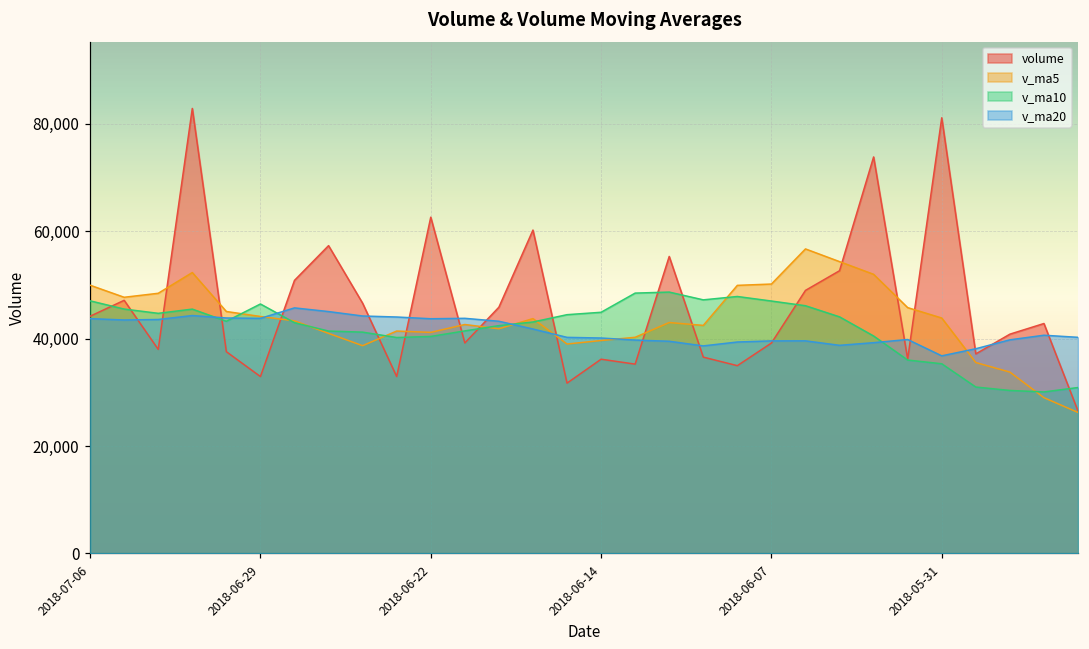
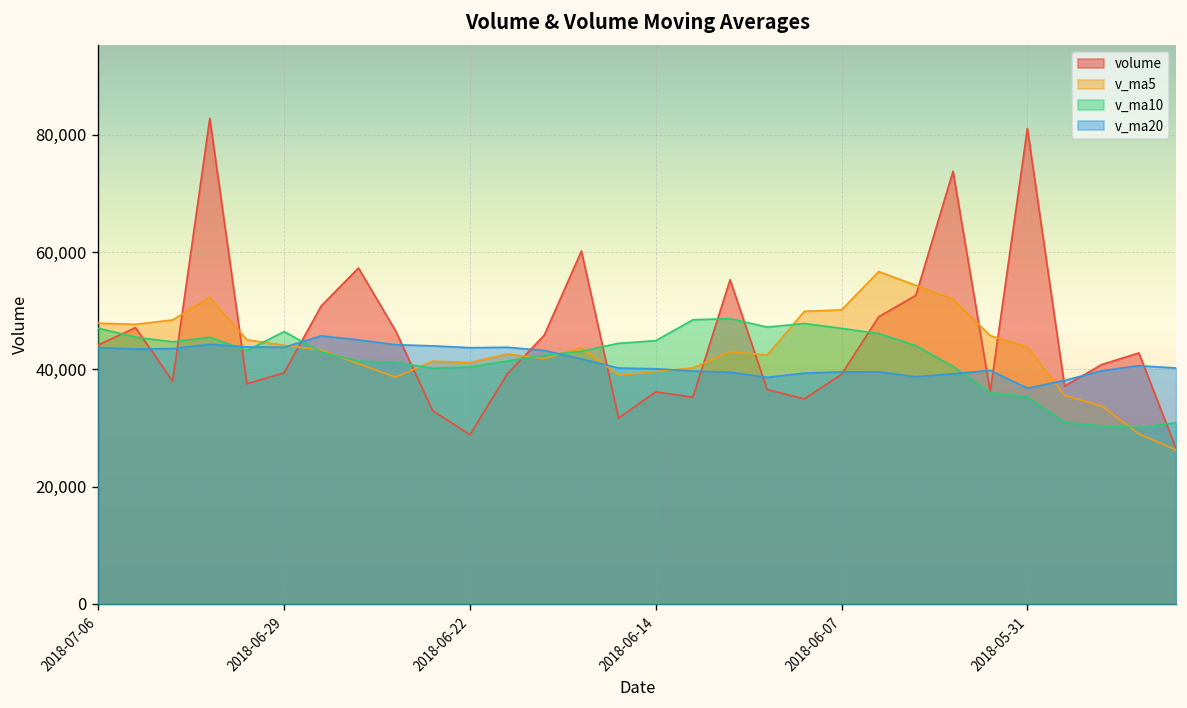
  {
    "volume": {
-     "2018-06-29": "33,000",
-     "2018-06-22": "63,000",
+     "2018-06-29": "39,000",
+     "2018-06-22": "29,000",
      "2018-06-14": "36,000",
      "2018-05-31": "81,000"
    },
    "v_ma5": {
-     "2018-07-06": "50,000",
+     "2018-07-06": "48,000",
      "2018-06-22": "41,000",
      "2018-06-07": "50,000",
      "2018-05-31": "44,000"
    },
    "v_ma10": {
      "2018-07-06": "47,000",
      "2018-06-29": "46,000",
      "2018-06-22": "40,000",
      "2018-06-14": "45,000",
      "2018-06-07": "47,000",
      "2018-05-31": "35,000"
    },
    "v_ma20": {
      "2018-06-22": "44,000",
      "2018-05-31": "37,000"
    }
  }
